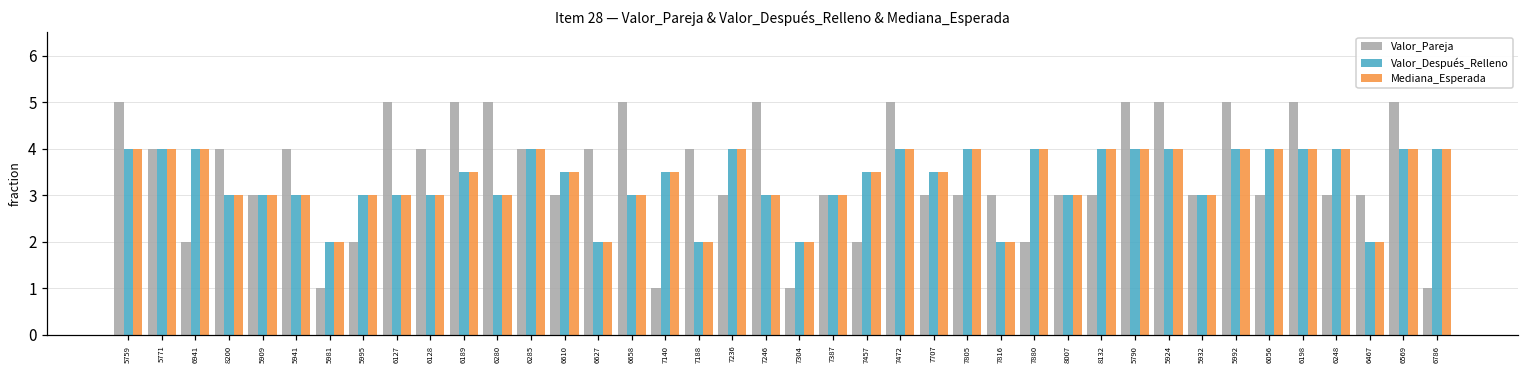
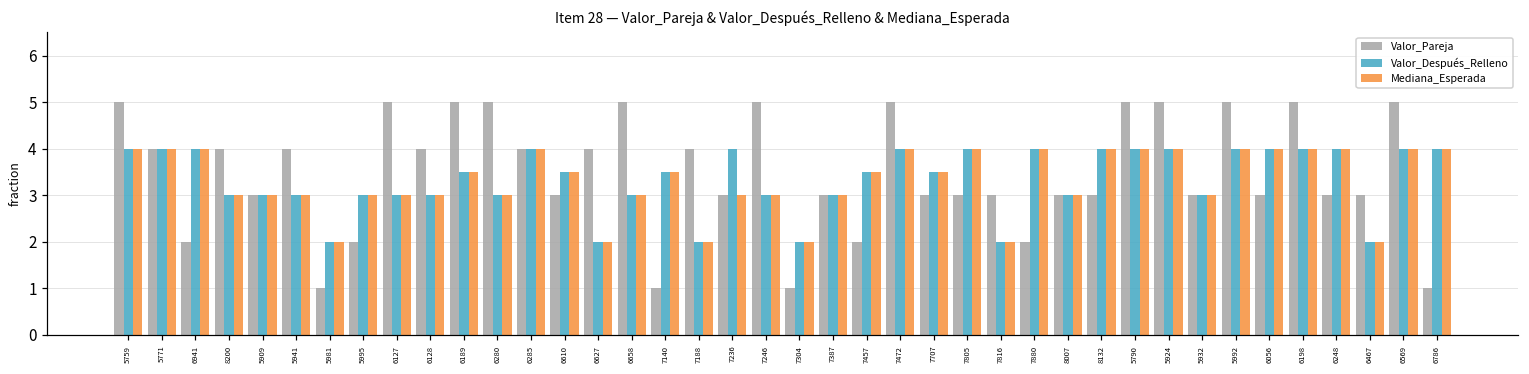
  {
    "Valor_Pareja": {
      "5759": 5,
      "5771": 4,
      "6941": 2,
      "8200": 4,
      "5909": 3,
      "5941": 4,
      "5981": 1,
      "5995": 2,
      "6127": 5,
      "6128": 4,
      "6189": 5,
      "6280": 5,
      "6285": 4,
      "6610": 3,
      "6627": 4,
      "6658": 5,
      "7140": 1,
      "7188": 4,
      "7236": 3,
      "7246": 5,
      "7304": 1,
      "7387": 3,
      "7457": 2,
      "7472": 5,
      "7707": 3,
      "7805": 3,
      "7816": 3,
      "7880": 2,
      "8007": 3,
      "8132": 3,
      "5790": 5,
      "5924": 5,
      "5932": 3,
      "5992": 5,
      "6056": 3,
      "6198": 5,
      "6248": 3,
      "6467": 3,
      "6569": 5,
      "6786": 1
    },
    "Valor_Después_Relleno": {
      "5759": 4,
      "5771": 4,
      "6941": 4,
      "8200": 3,
      "5909": 3,
      "5941": 3,
      "5981": 2,
      "5995": 3,
      "6127": 3,
      "6128": 3,
      "6189": 3.5,
      "6280": 3,
      "6285": 4,
      "6610": 3.5,
      "6627": 2,
      "6658": 3,
      "7140": 3.5,
      "7188": 2,
      "7236": 4,
      "7246": 3,
      "7304": 2,
      "7387": 3,
      "7457": 3.5,
      "7472": 4,
      "7707": 3.5,
      "7805": 4,
      "7816": 2,
      "7880": 4,
      "8007": 3,
      "8132": 4,
      "5790": 4,
      "5924": 4,
      "5932": 3,
      "5992": 4,
      "6056": 4,
      "6198": 4,
      "6248": 4,
      "6467": 2,
      "6569": 4,
      "6786": 4
    },
    "Mediana_Esperada": {
      "5759": 4,
      "5771": 4,
      "6941": 4,
      "8200": 3,
      "5909": 3,
      "5941": 3,
      "5981": 2,
      "5995": 3,
      "6127": 3,
      "6128": 3,
      "6189": 3.5,
      "6280": 3,
      "6285": 4,
      "6610": 3.5,
      "6627": 2,
      "6658": 3,
      "7140": 3.5,
      "7188": 2,
-     "7236": 4,
+     "7236": 3,
      "7246": 3,
      "7304": 2,
      "7387": 3,
      "7457": 3.5,
      "7472": 4,
      "7707": 3.5,
      "7805": 4,
      "7816": 2,
      "7880": 4,
      "8007": 3,
      "8132": 4,
      "5790": 4,
      "5924": 4,
      "5932": 3,
      "5992": 4,
      "6056": 4,
      "6198": 4,
      "6248": 4,
      "6467": 2,
      "6569": 4,
      "6786": 4
    }
  }
